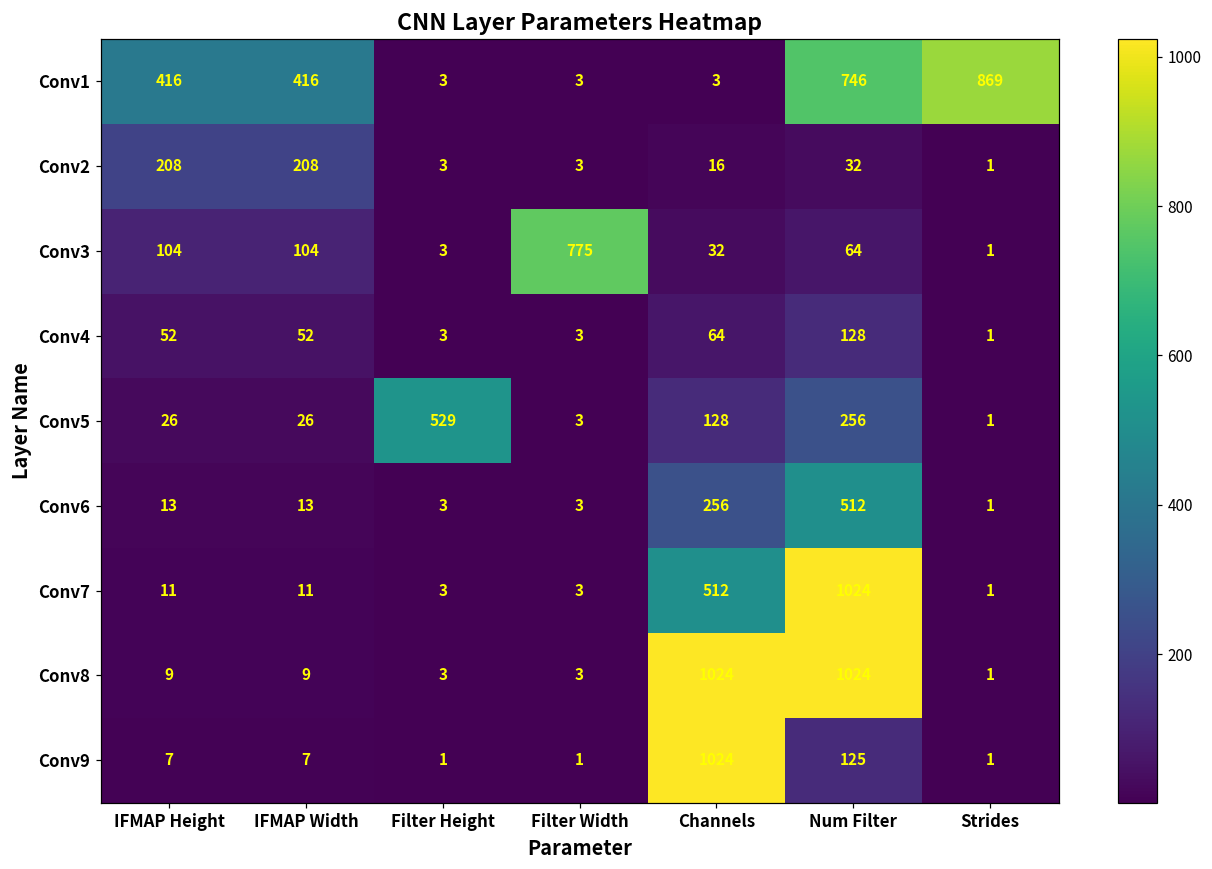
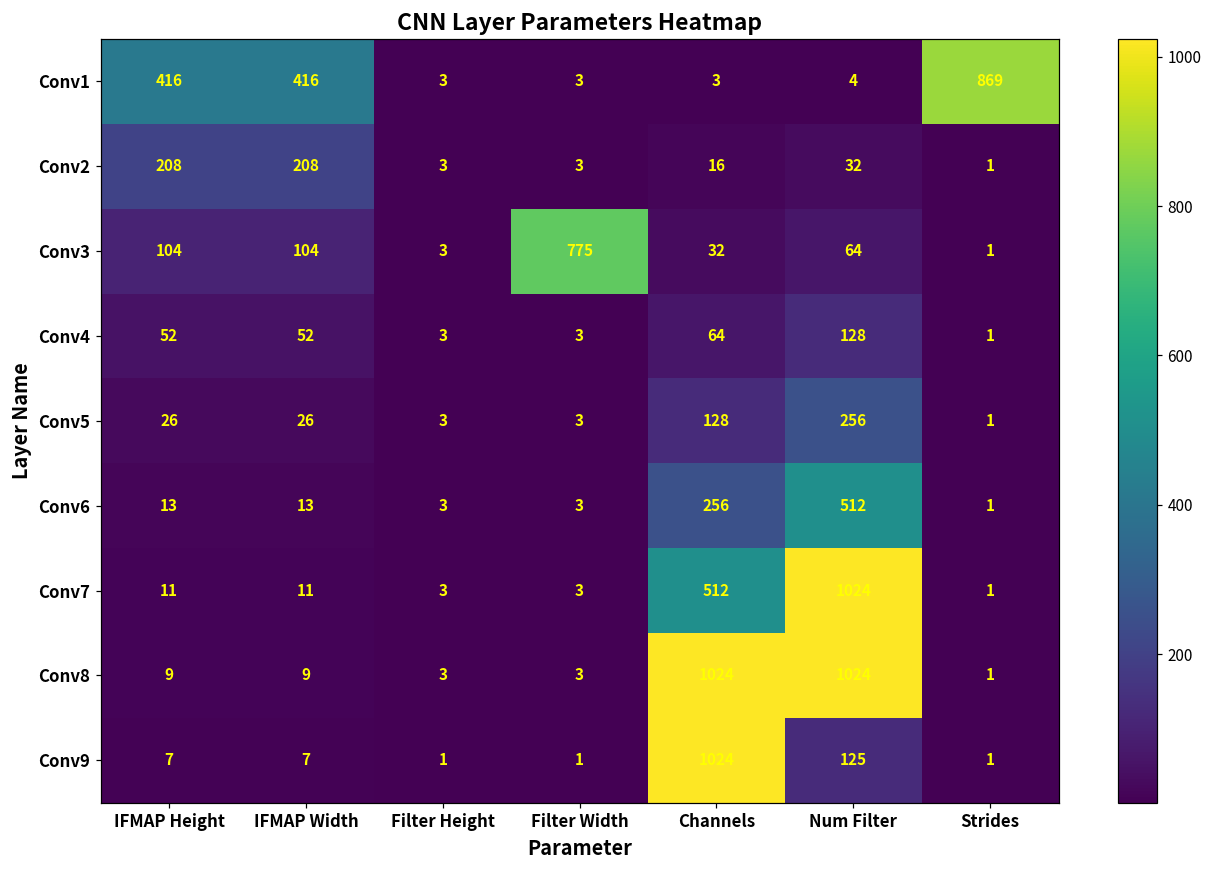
  {
    "Conv1": {
      "IFMAP Height": 416,
      "IFMAP Width": 416,
      "Filter Height": 3,
      "Filter Width": 3,
      "Channels": 3,
-     "Num Filter": 746,
+     "Num Filter": 4,
      "Strides": 869
    },
    "Conv2": {
      "IFMAP Height": 208,
      "IFMAP Width": 208,
      "Filter Height": 3,
      "Filter Width": 3,
      "Channels": 16,
      "Num Filter": 32,
      "Strides": 1
    },
    "Conv3": {
      "IFMAP Height": 104,
      "IFMAP Width": 104,
      "Filter Height": 3,
      "Filter Width": 775,
      "Channels": 32,
      "Num Filter": 64,
      "Strides": 1
    },
    "Conv4": {
      "IFMAP Height": 52,
      "IFMAP Width": 52,
      "Filter Height": 3,
      "Filter Width": 3,
      "Channels": 64,
      "Num Filter": 128,
      "Strides": 1
    },
    "Conv5": {
      "IFMAP Height": 26,
      "IFMAP Width": 26,
-     "Filter Height": 529,
+     "Filter Height": 3,
      "Filter Width": 3,
      "Channels": 128,
      "Num Filter": 256,
      "Strides": 1
    },
    "Conv6": {
      "IFMAP Height": 13,
      "IFMAP Width": 13,
      "Filter Height": 3,
      "Filter Width": 3,
      "Channels": 256,
      "Num Filter": 512,
      "Strides": 1
    },
    "Conv7": {
      "IFMAP Height": 11,
      "IFMAP Width": 11,
      "Filter Height": 3,
      "Filter Width": 3,
      "Channels": 512,
      "Strides": 1
    },
    "Conv8": {
      "IFMAP Height": 9,
      "IFMAP Width": 9,
      "Filter Height": 3,
      "Filter Width": 3,
      "Strides": 1
    },
    "Conv9": {
      "IFMAP Height": 7,
      "IFMAP Width": 7,
      "Filter Height": 1,
      "Filter Width": 1,
      "Num Filter": 125,
      "Strides": 1
    }
  }
